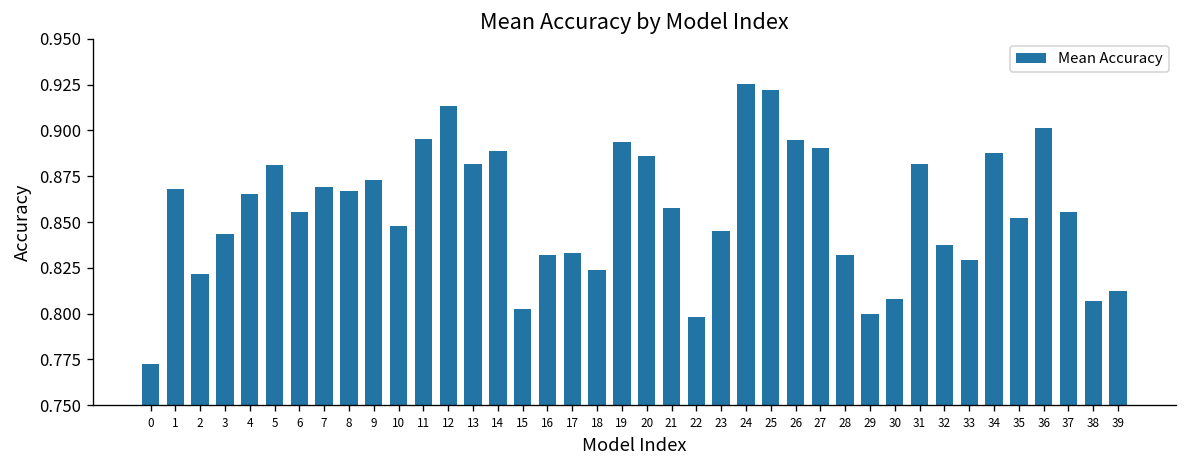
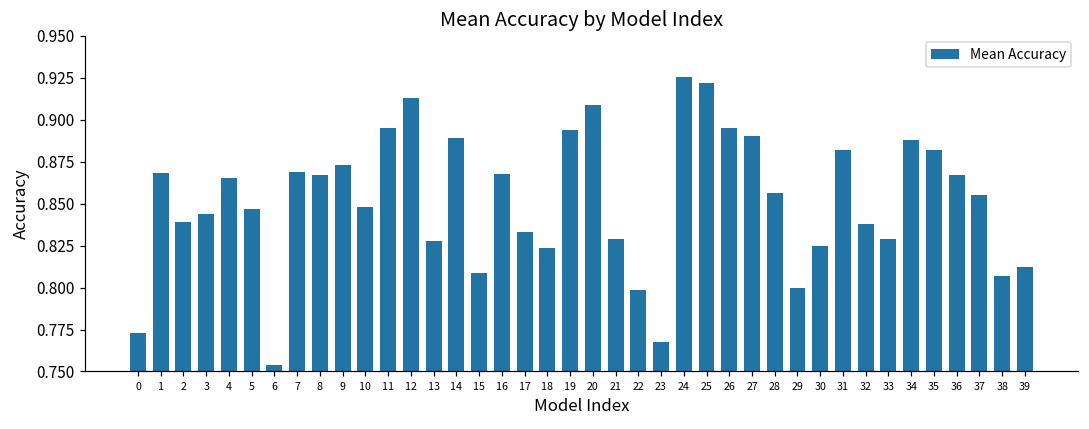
  {
    "0": 0.773,
    "1": 0.868,
-   "2": 0.822,
+   "2": 0.839,
    "3": 0.844,
    "4": 0.865,
-   "5": 0.881,
-   "6": 0.855,
+   "5": 0.846,
+   "6": 0.754,
    "7": 0.869,
    "8": 0.867,
    "9": 0.873,
    "10": 0.848,
    "11": 0.895,
    "12": 0.913,
-   "13": 0.882,
+   "13": 0.827,
    "14": 0.889,
-   "15": 0.802,
-   "16": 0.832,
+   "15": 0.808,
+   "16": 0.868,
    "17": 0.833,
    "18": 0.824,
    "19": 0.894,
-   "20": 0.886,
-   "21": 0.858,
+   "20": 0.909,
+   "21": 0.829,
    "22": 0.798,
-   "23": 0.845,
+   "23": 0.768,
    "24": 0.925,
    "25": 0.922,
    "26": 0.895,
    "27": 0.890,
-   "28": 0.832,
+   "28": 0.856,
    "29": 0.800,
-   "30": 0.808,
+   "30": 0.825,
    "31": 0.882,
    "32": 0.838,
    "33": 0.829,
    "34": 0.888,
-   "35": 0.852,
-   "36": 0.901,
+   "35": 0.882,
+   "36": 0.867,
    "37": 0.855,
    "38": 0.807,
    "39": 0.812
  }
